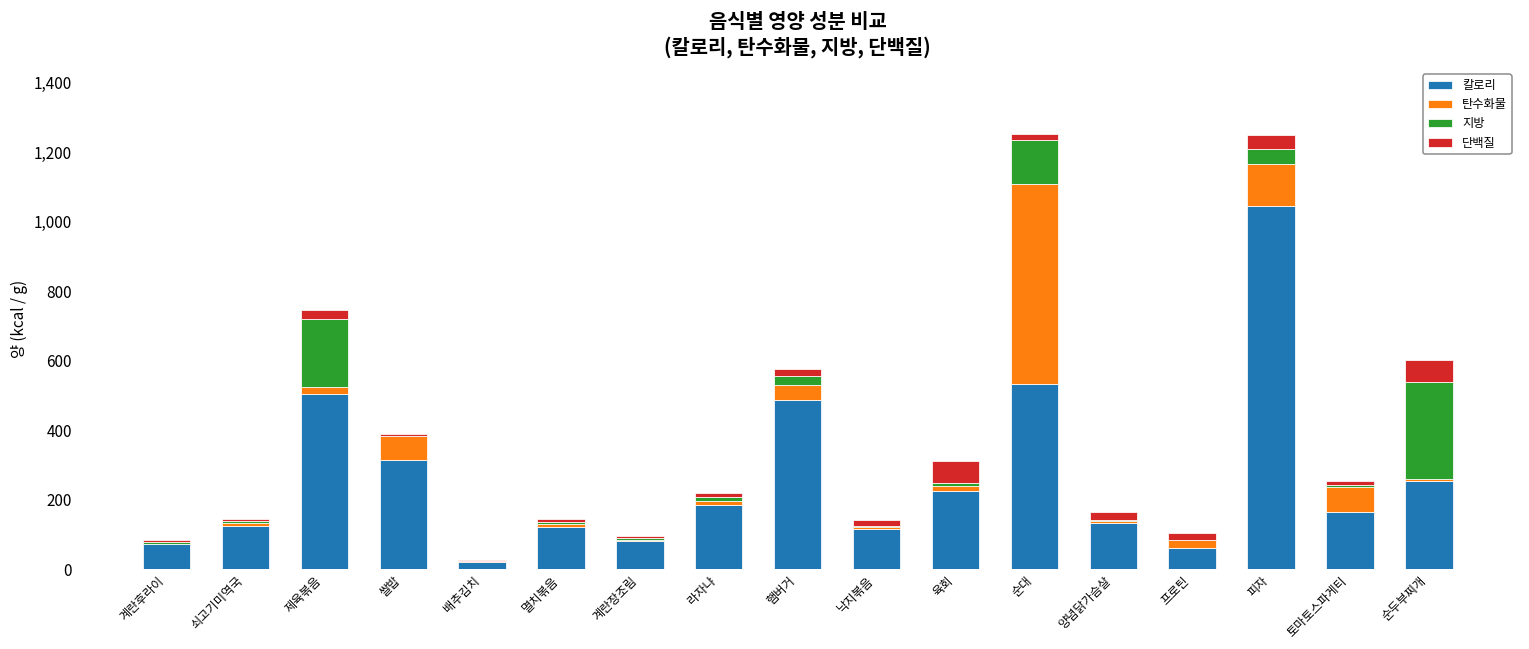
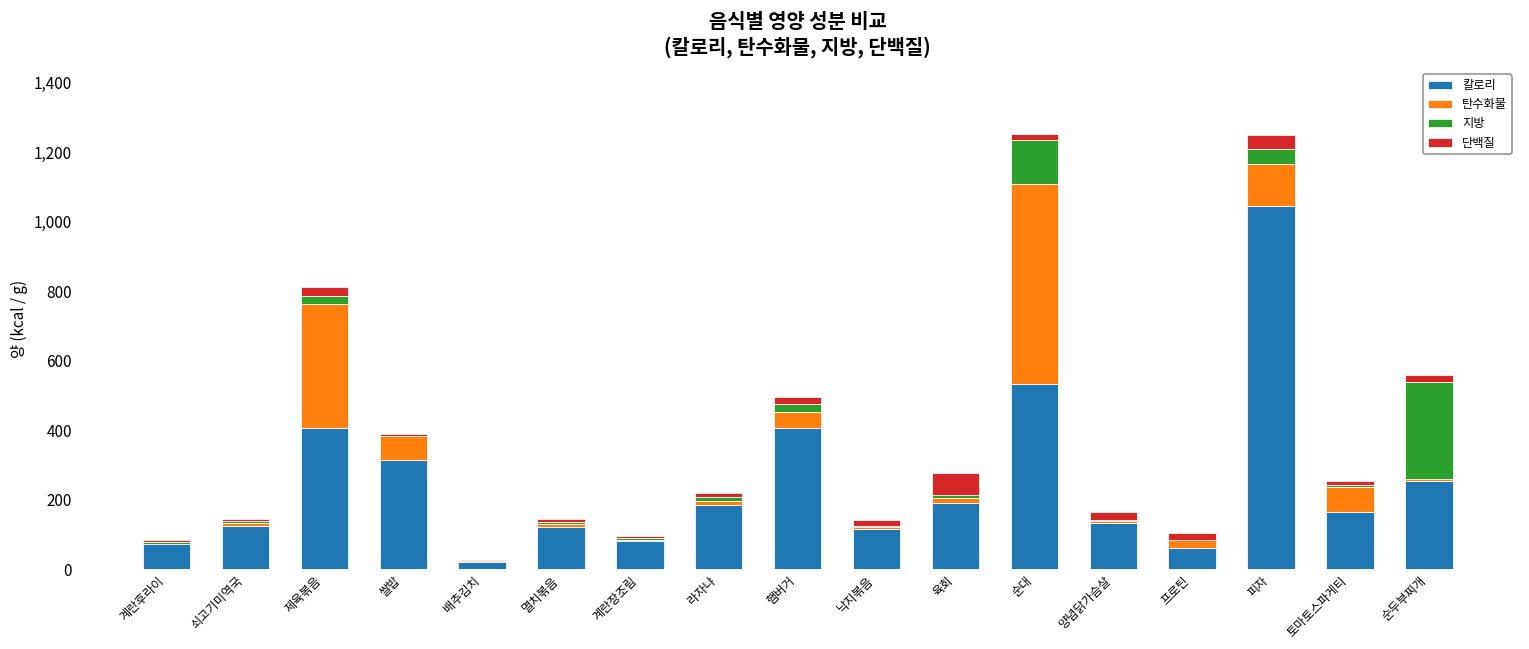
  {
    "칼로리": {
      "계란후라이": "70",
      "쇠고기미역국": "120",
-     "제육볶음": "500",
+     "제육볶음": "410",
      "쌀밥": "310",
      "배추김치": "20",
      "멸치볶음": "120",
      "계란장조림": "80",
      "라자냐": "190",
-     "햄버거": "490",
+     "햄버거": "410",
      "낙지볶음": "110",
-     "육회": "230",
+     "육회": "190",
      "순대": "530",
      "양념닭가슴살": "130",
      "프로틴": "60",
      "피자": "1,050",
      "토마토스파게티": "160",
      "순두부찌개": "250"
    },
    "탄수화물": {
      "쇠고기미역국": "10",
-     "제육볶음": "20",
+     "제육볶음": "360",
      "쌀밥": "70",
      "라자냐": "10",
      "햄버거": "50",
      "낙지볶음": "10",
      "육회": "10",
      "순대": "570",
      "프로틴": "20",
      "피자": "120",
      "토마토스파게티": "70"
    },
    "지방": {
-     "제육볶음": "200",
+     "제육볶음": "30",
      "배추김치": "0",
      "라자냐": "10",
      "햄버거": "30",
      "육회": "10",
      "순대": "130",
      "피자": "50",
      "순두부찌개": "280"
    },
    "단백질": {
      "제육볶음": "30",
      "멸치볶음": "10",
      "라자냐": "10",
      "햄버거": "20",
      "낙지볶음": "20",
      "육회": "60",
      "순대": "20",
      "양념닭가슴살": "30",
      "프로틴": "20",
      "피자": "40",
      "토마토스파게티": "10",
-     "순두부찌개": "60"
+     "순두부찌개": "20"
    }
  }
